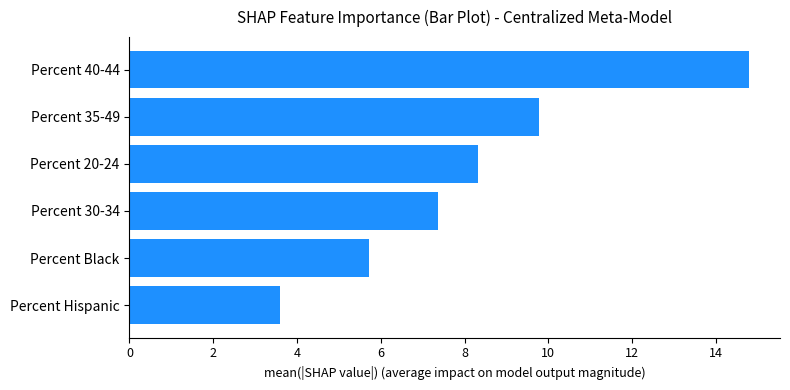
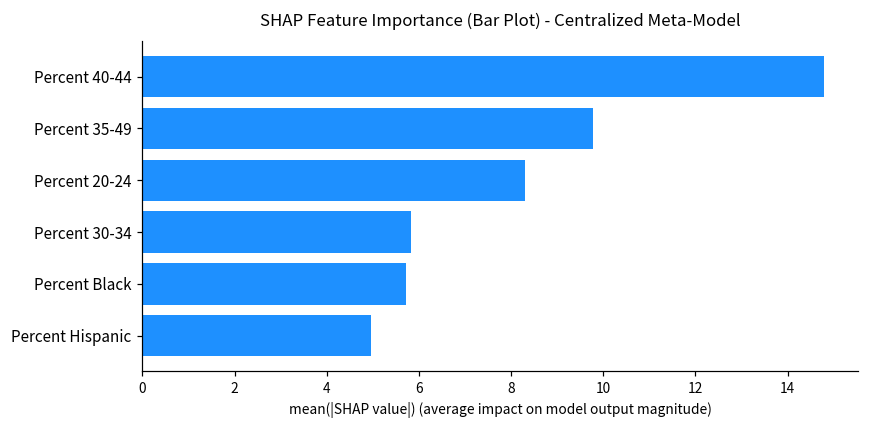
  {
    "Percent 40-44": 14.8,
    "Percent 35-49": 9.8,
    "Percent 20-24": 8.3,
-   "Percent 30-34": 7.4,
+   "Percent 30-34": 5.8,
    "Percent Black": 5.7,
-   "Percent Hispanic": 3.6
+   "Percent Hispanic": 5.0
  }
